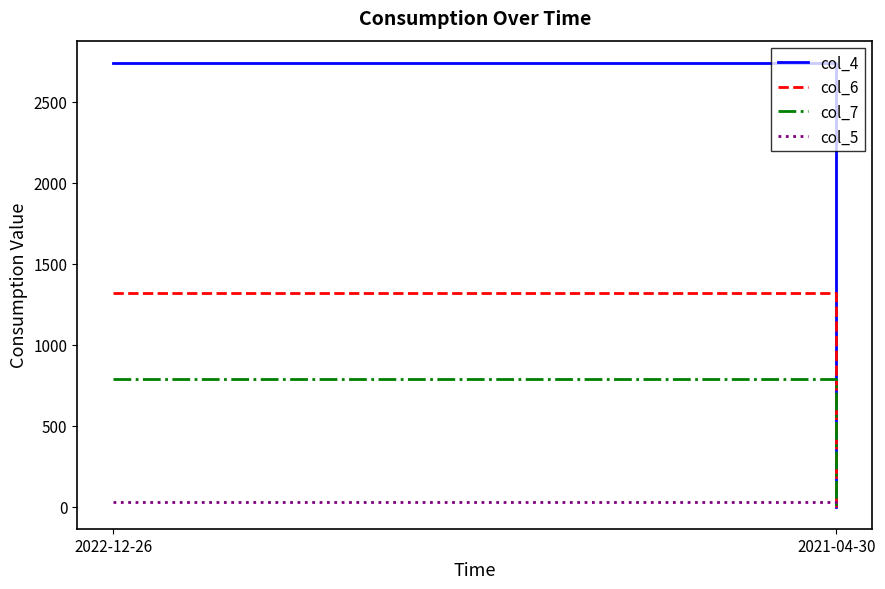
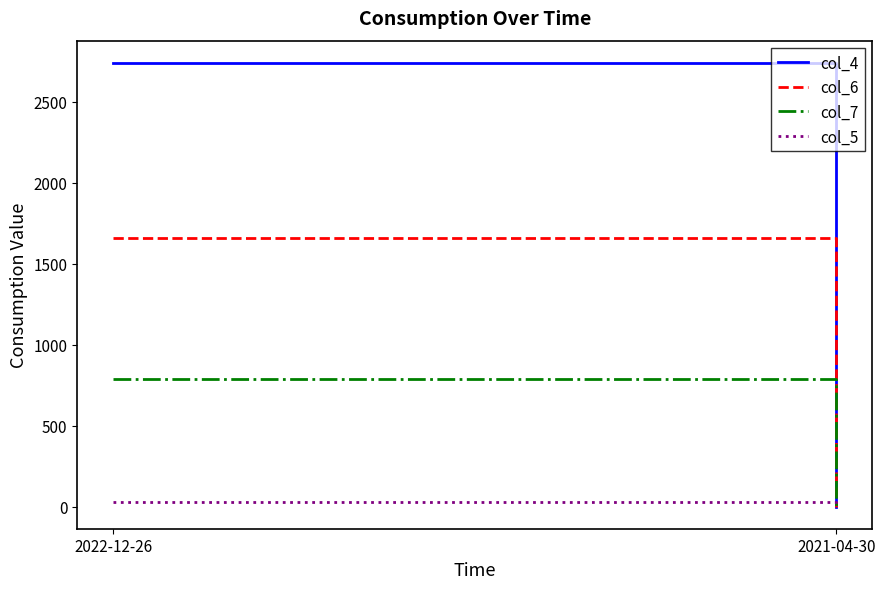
  {
    "col_4": {
      "2022-12-26": 2740
    },
    "col_6": {
-     "2022-12-26": 1320
+     "2022-12-26": 1660
    },
    "col_7": {
      "2022-12-26": 790
    },
    "col_5": {
      "2022-12-26": 30
    }
  }
